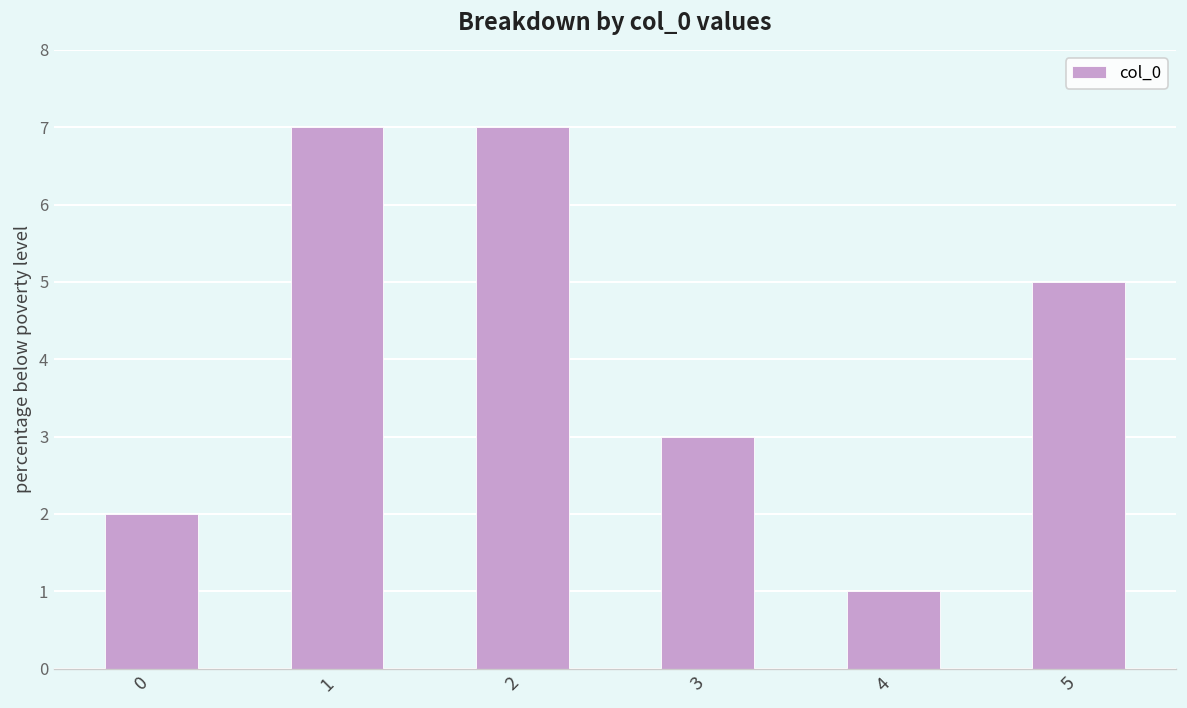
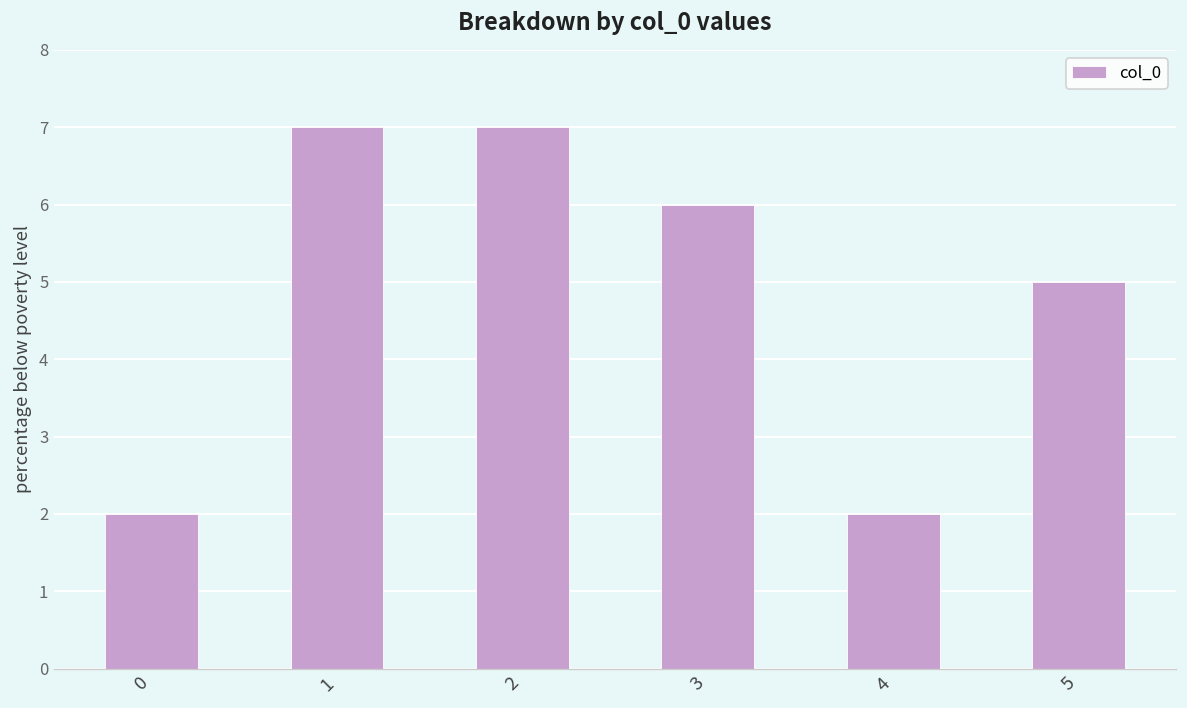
  {
    "0": 2,
    "1": 7,
    "2": 7,
-   "3": 3,
-   "4": 1,
+   "3": 6,
+   "4": 2,
    "5": 5
  }
